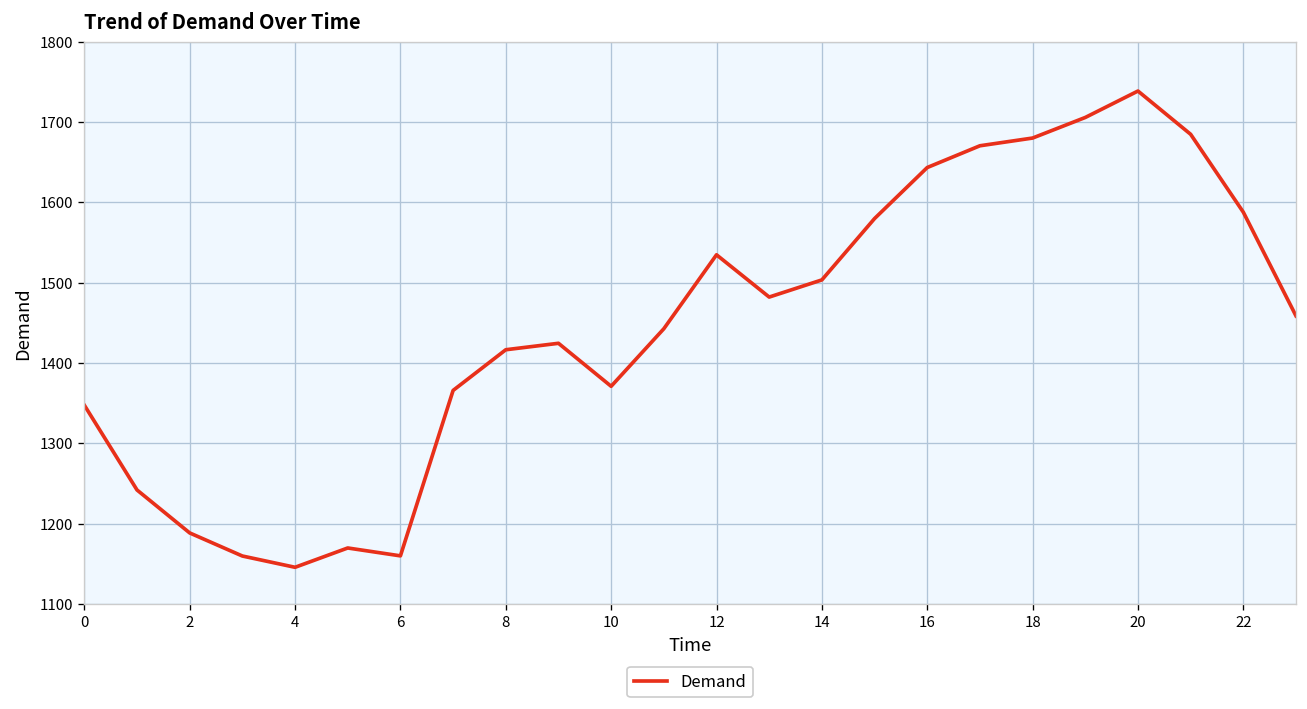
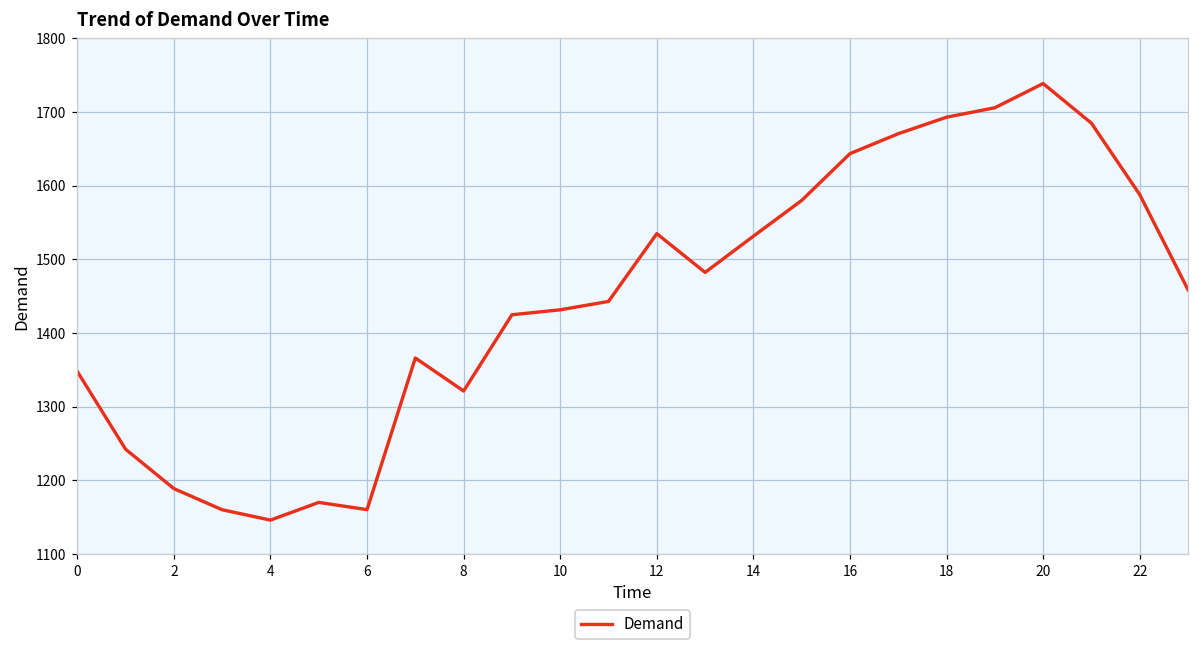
  {
    "0": 1350,
    "2": 1190,
    "4": 1150,
    "6": 1160,
-   "8": 1420,
-   "10": 1370,
+   "8": 1320,
+   "10": 1430,
    "12": 1530,
-   "14": 1500,
+   "14": 1530,
    "16": 1640,
-   "18": 1680,
+   "18": 1690,
    "20": 1740,
    "22": 1590
  }
